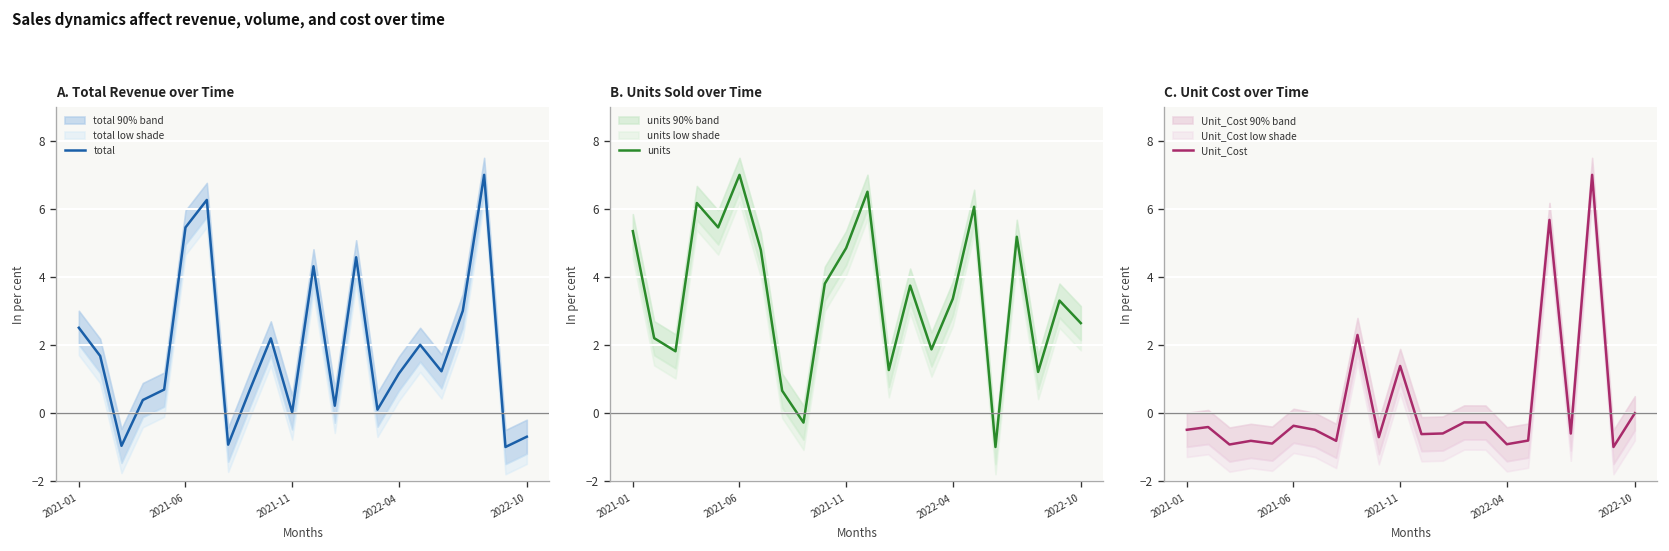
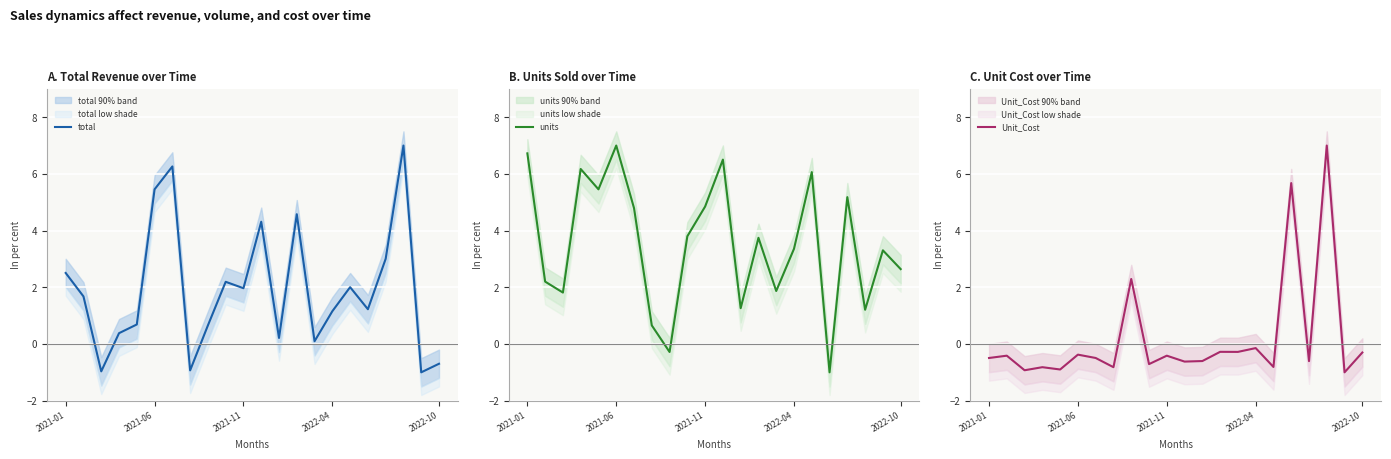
  {
    "A. Total Revenue over Time": {
      "total": {
        "2021-01": 2.5,
        "2021-06": 5.5,
-       "2021-11": 0.0,
+       "2021-11": 2.0,
        "2022-04": 1.2,
        "2022-10": -0.7
      }
    },
    "B. Units Sold over Time": {
      "units": {
-       "2021-01": 5.3,
+       "2021-01": 6.7,
        "2021-06": 7.0,
        "2021-11": 4.8,
        "2022-04": 3.4,
        "2022-10": 2.6
      }
    },
    "C. Unit Cost over Time": {
      "Unit_Cost": {
        "2021-01": -0.5,
        "2021-06": -0.4,
-       "2021-11": 1.4,
-       "2022-04": -0.9,
-       "2022-10": 0.0
+       "2021-11": -0.4,
+       "2022-04": -0.1,
+       "2022-10": -0.3
      }
    }
  }
